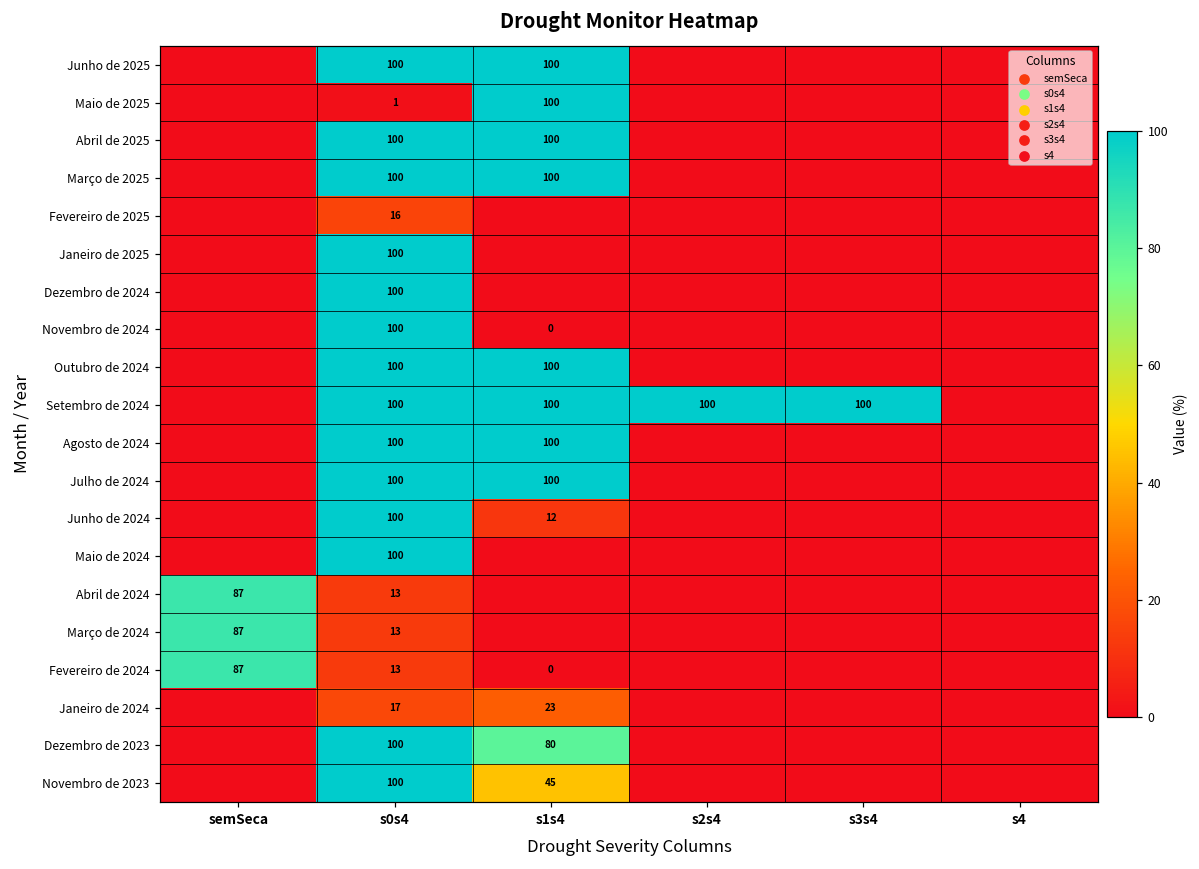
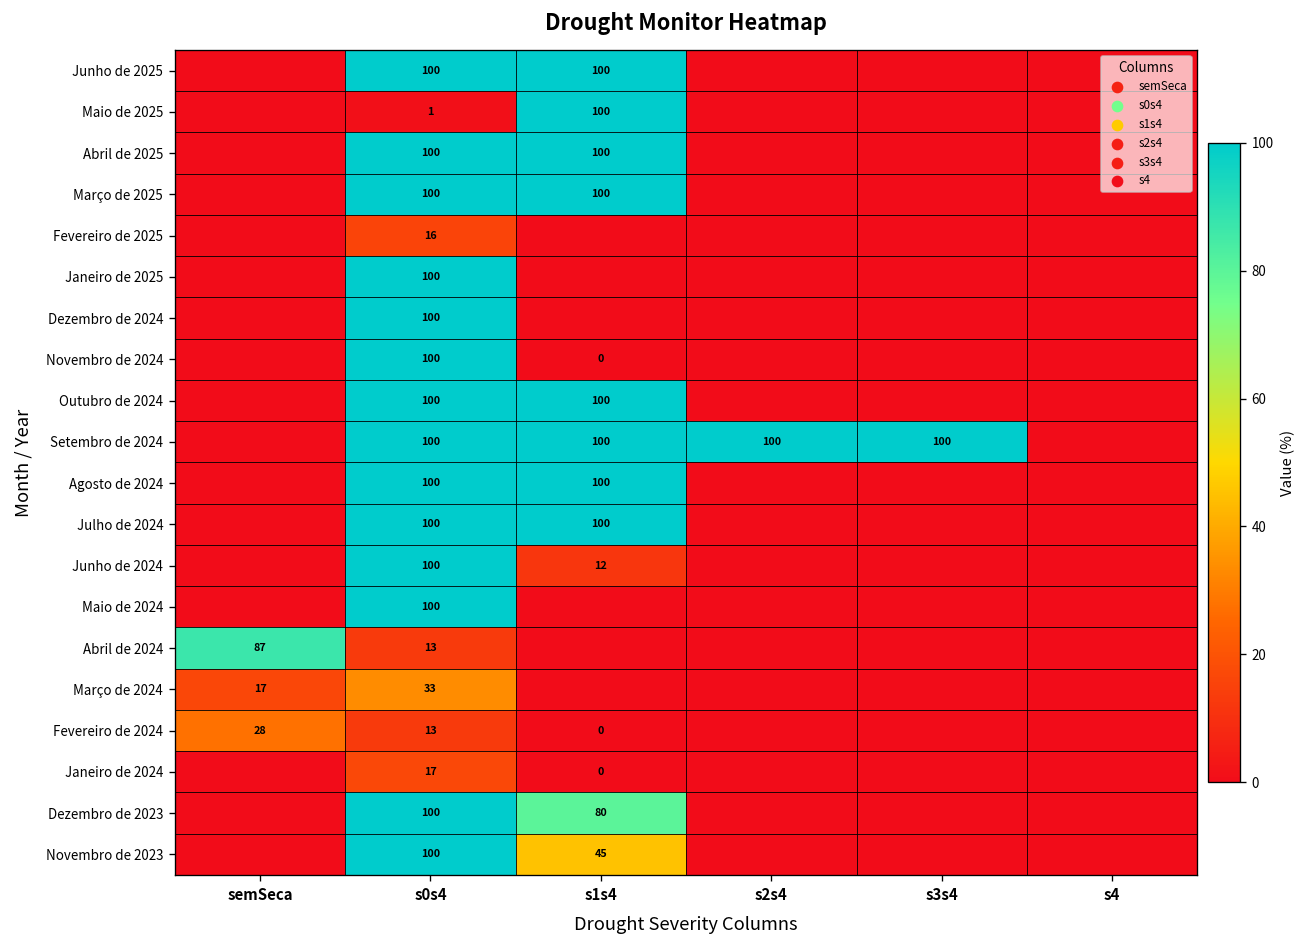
  {
    "Junho de 2025": {
      "s0s4": 100,
      "s1s4": 100
    },
    "Maio de 2025": {
      "s0s4": 1,
      "s1s4": 100
    },
    "Abril de 2025": {
      "s0s4": 100,
      "s1s4": 100
    },
    "Março de 2025": {
      "s0s4": 100,
      "s1s4": 100
    },
    "Fevereiro de 2025": {
      "s0s4": 16
    },
    "Janeiro de 2025": {
      "s0s4": 100
    },
    "Dezembro de 2024": {
      "s0s4": 100
    },
    "Novembro de 2024": {
      "s0s4": 100,
      "s1s4": 0
    },
    "Outubro de 2024": {
      "s0s4": 100,
      "s1s4": 100
    },
    "Setembro de 2024": {
      "s0s4": 100,
      "s1s4": 100,
      "s2s4": 100,
      "s3s4": 100
    },
    "Agosto de 2024": {
      "s0s4": 100,
      "s1s4": 100
    },
    "Julho de 2024": {
      "s0s4": 100,
      "s1s4": 100
    },
    "Junho de 2024": {
      "s0s4": 100,
      "s1s4": 12
    },
    "Maio de 2024": {
      "s0s4": 100
    },
    "Abril de 2024": {
      "semSeca": 87,
      "s0s4": 13
    },
    "Março de 2024": {
-     "semSeca": 87,
-     "s0s4": 13
+     "semSeca": 17,
+     "s0s4": 33
    },
    "Fevereiro de 2024": {
-     "semSeca": 87,
+     "semSeca": 28,
      "s0s4": 13,
      "s1s4": 0
    },
    "Janeiro de 2024": {
      "s0s4": 17,
-     "s1s4": 23
+     "s1s4": 0
    },
    "Dezembro de 2023": {
      "s0s4": 100,
      "s1s4": 80
    },
    "Novembro de 2023": {
      "s0s4": 100,
      "s1s4": 45
    }
  }
